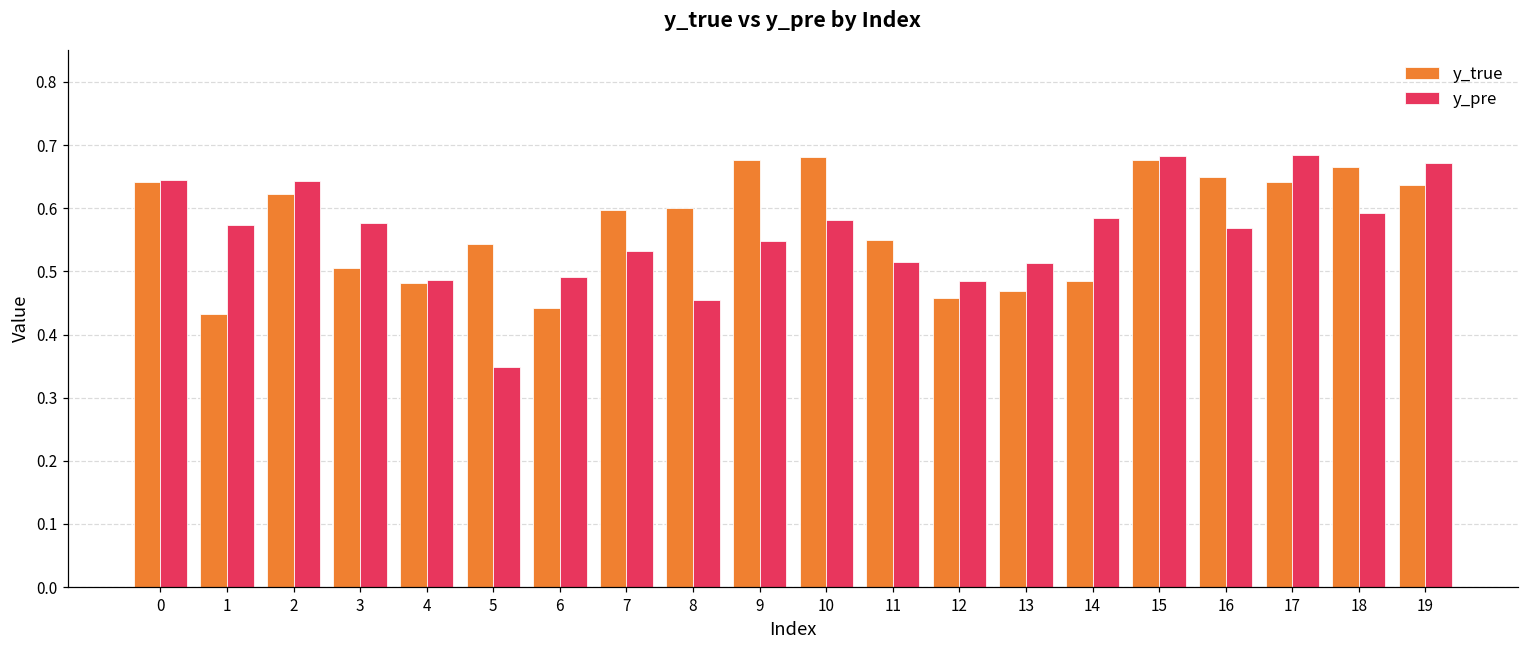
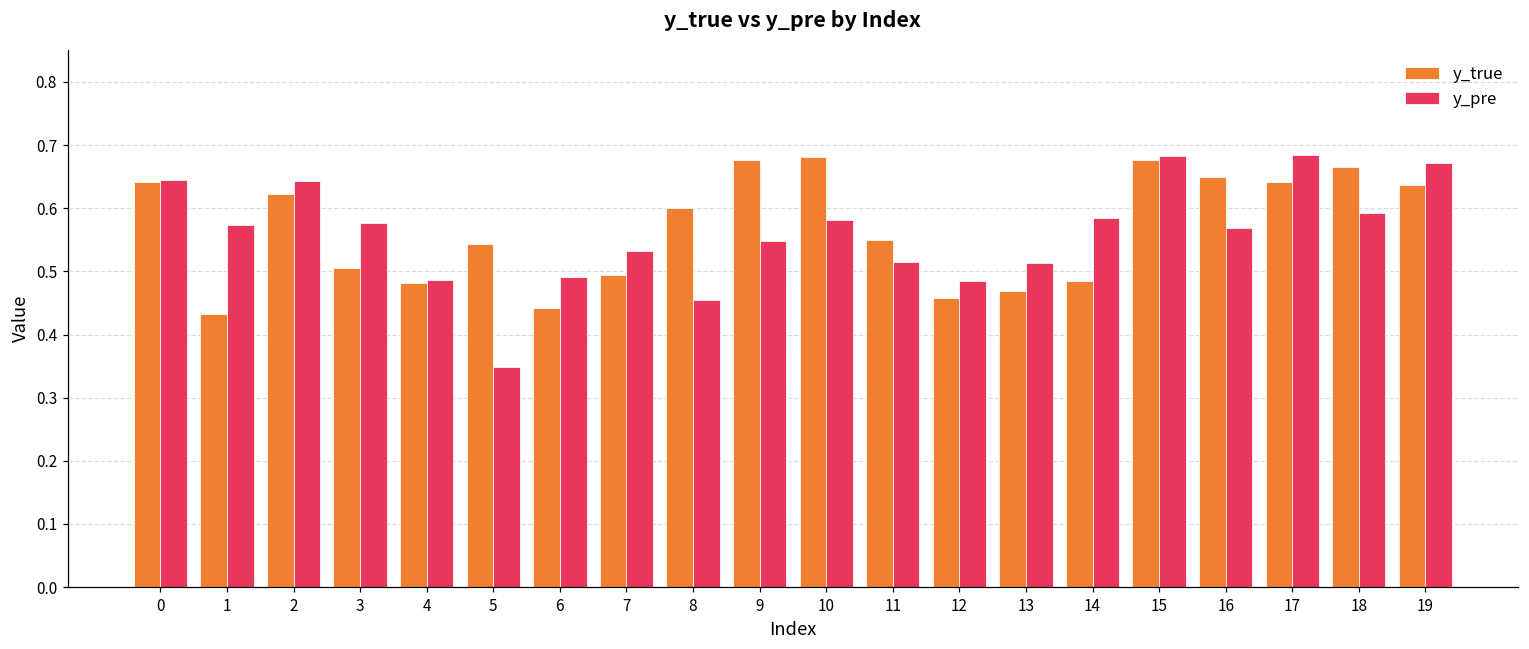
  {
    "y_true": {
      "0": 0.64,
      "1": 0.43,
      "2": 0.62,
      "3": 0.51,
      "4": 0.48,
      "5": 0.54,
      "6": 0.44,
-     "7": 0.60,
+     "7": 0.50,
      "8": 0.60,
      "9": 0.68,
      "10": 0.68,
      "11": 0.55,
      "12": 0.46,
      "13": 0.47,
      "14": 0.48,
      "15": 0.68,
      "16": 0.65,
      "17": 0.64,
      "18": 0.67,
      "19": 0.64
    },
    "y_pre": {
      "0": 0.64,
      "1": 0.57,
      "2": 0.64,
      "3": 0.58,
      "4": 0.49,
      "5": 0.35,
      "6": 0.49,
      "7": 0.53,
      "8": 0.45,
      "9": 0.55,
      "10": 0.58,
      "11": 0.51,
      "12": 0.48,
      "13": 0.51,
      "14": 0.58,
      "15": 0.68,
      "16": 0.57,
      "17": 0.68,
      "18": 0.59,
      "19": 0.67
    }
  }
